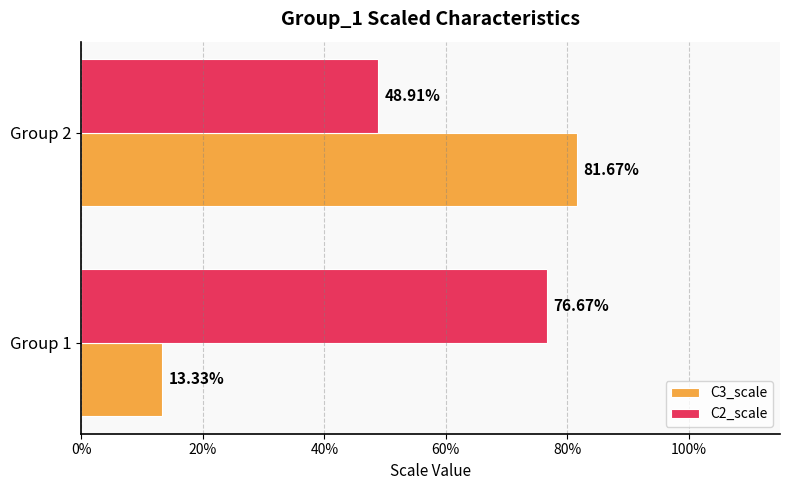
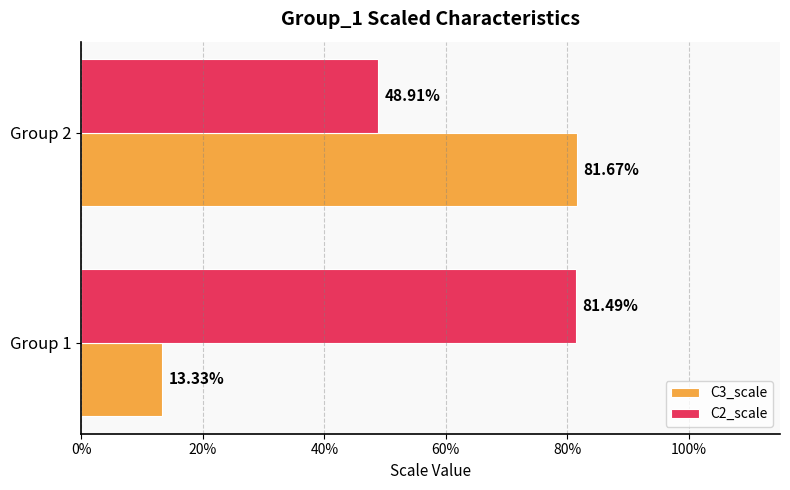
  {
    "C3_scale": {
      "Group 2": "81.67%",
      "Group 1": "13.33%"
    },
    "C2_scale": {
      "Group 2": "48.91%",
-     "Group 1": "76.67%"
+     "Group 1": "81.49%"
    }
  }
